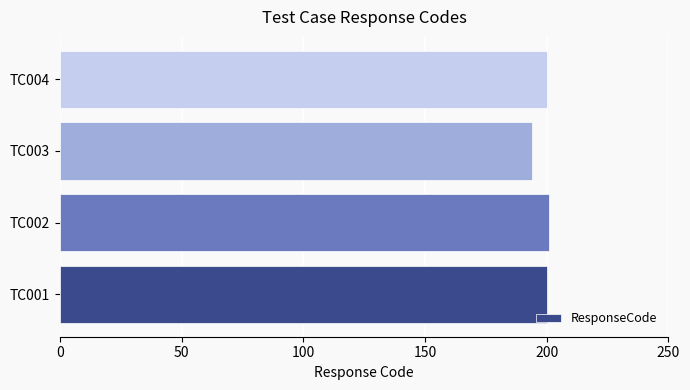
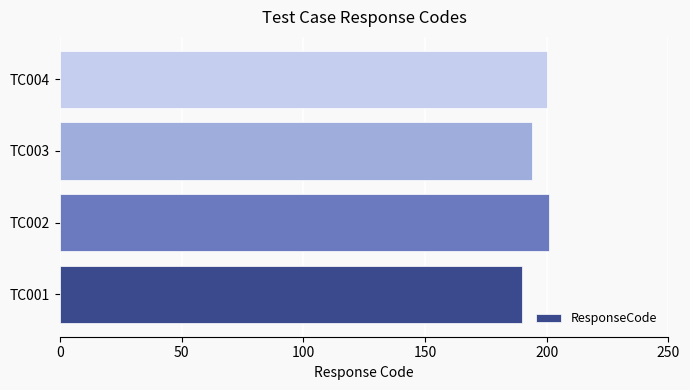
  {
    "TC004": 200,
    "TC003": 194,
    "TC002": 201,
-   "TC001": 200
+   "TC001": 190
  }
